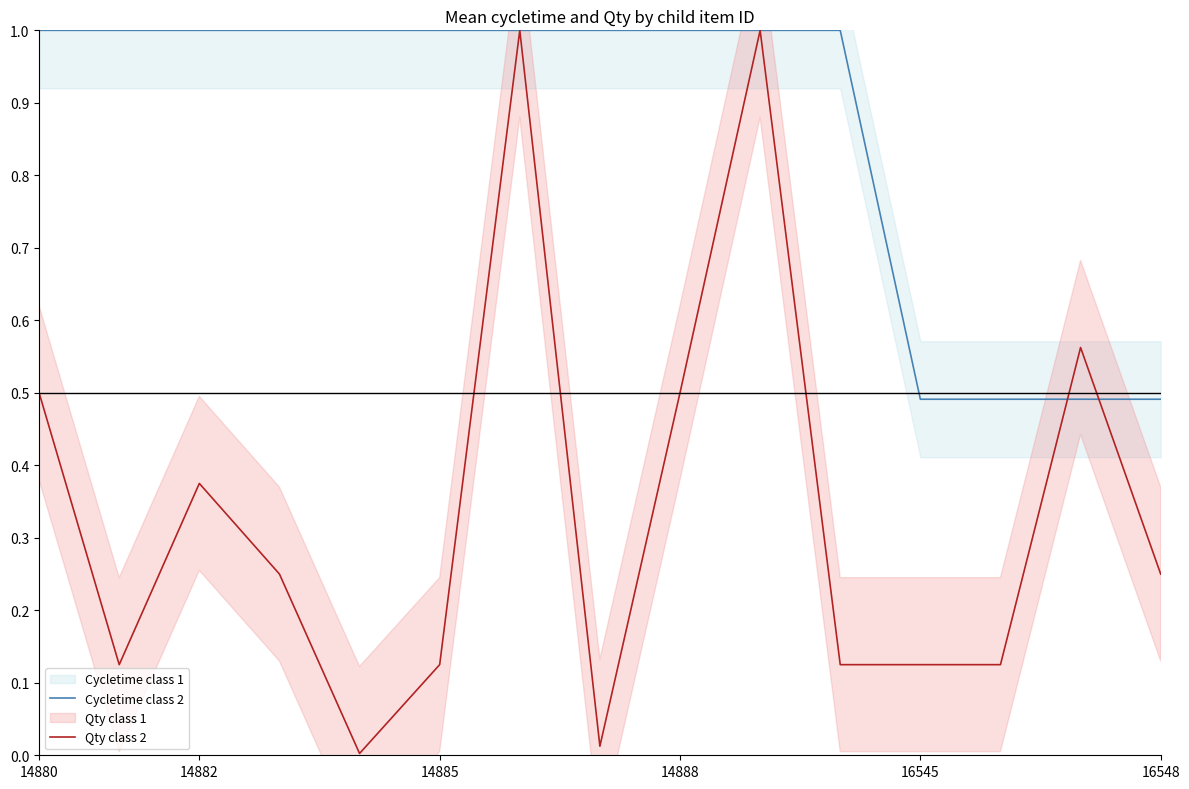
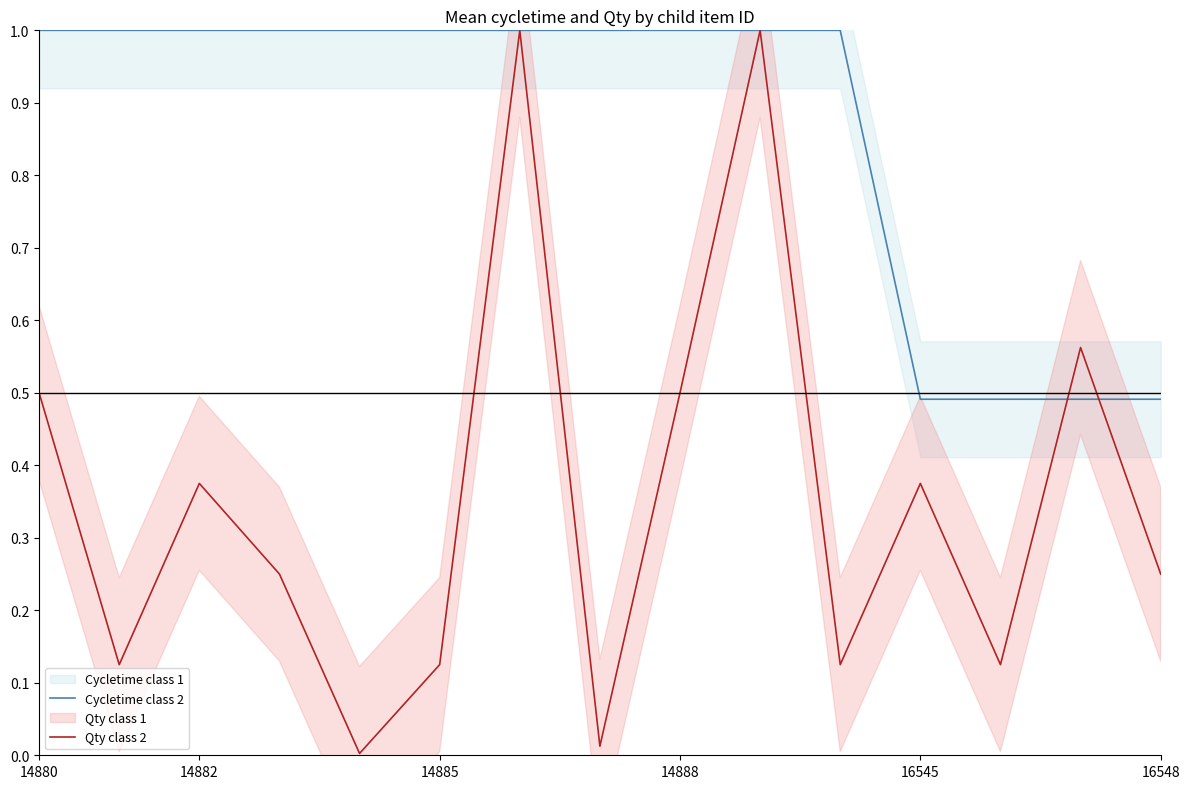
  {
    "Cycletime class 2": {
      "14880": 1.00,
      "14882": 1.00,
      "14885": 1.00,
      "14888": 1.00,
      "16545": 0.49,
      "16548": 0.49
    },
    "Qty class 2": {
      "14880": 0.50,
      "14882": 0.38,
      "14885": 0.13,
      "14888": 0.50,
-     "16545": 0.13,
+     "16545": 0.38,
      "16548": 0.25
    }
  }
